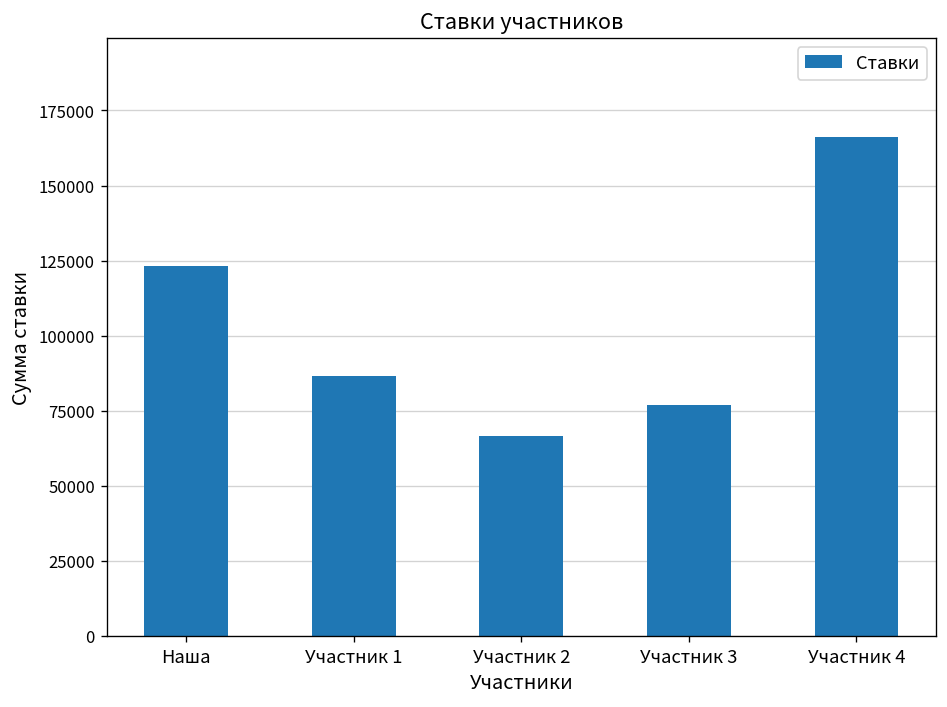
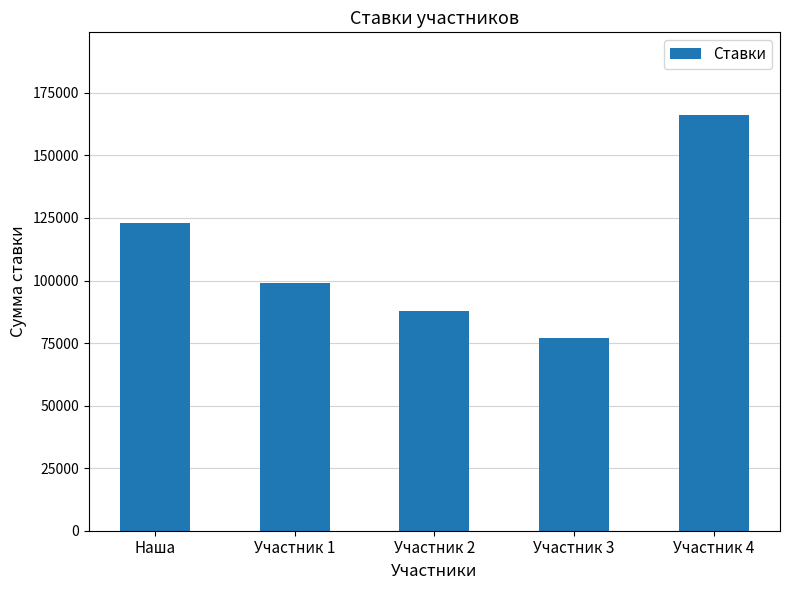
  {
    "Наша": 123000,
-   "Участник 1": 87000,
-   "Участник 2": 66000,
+   "Участник 1": 99000,
+   "Участник 2": 88000,
    "Участник 3": 77000,
    "Участник 4": 166000
  }
